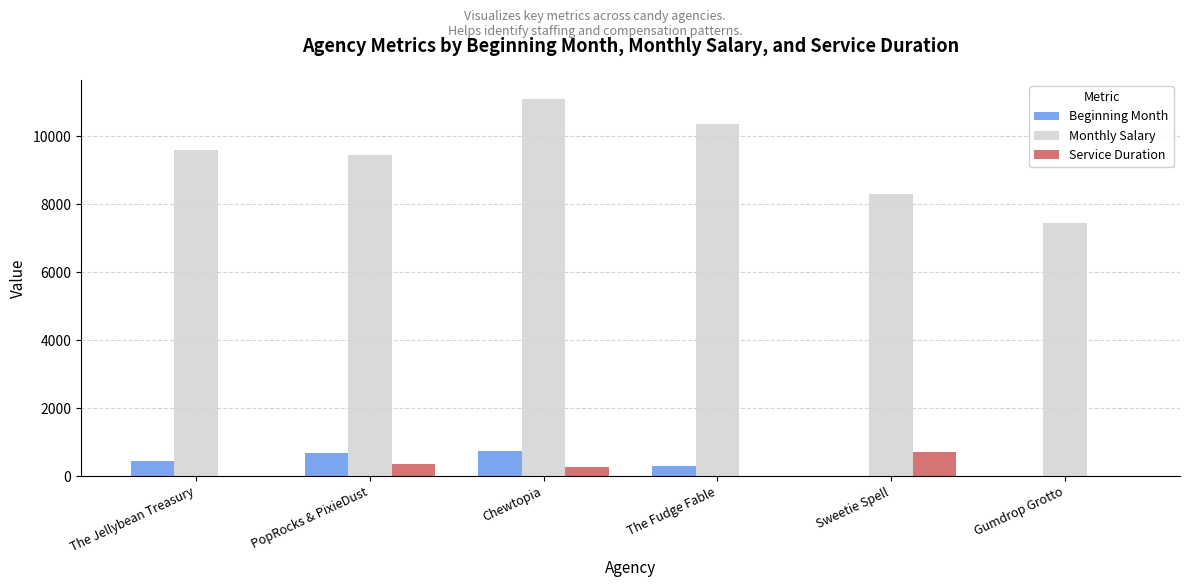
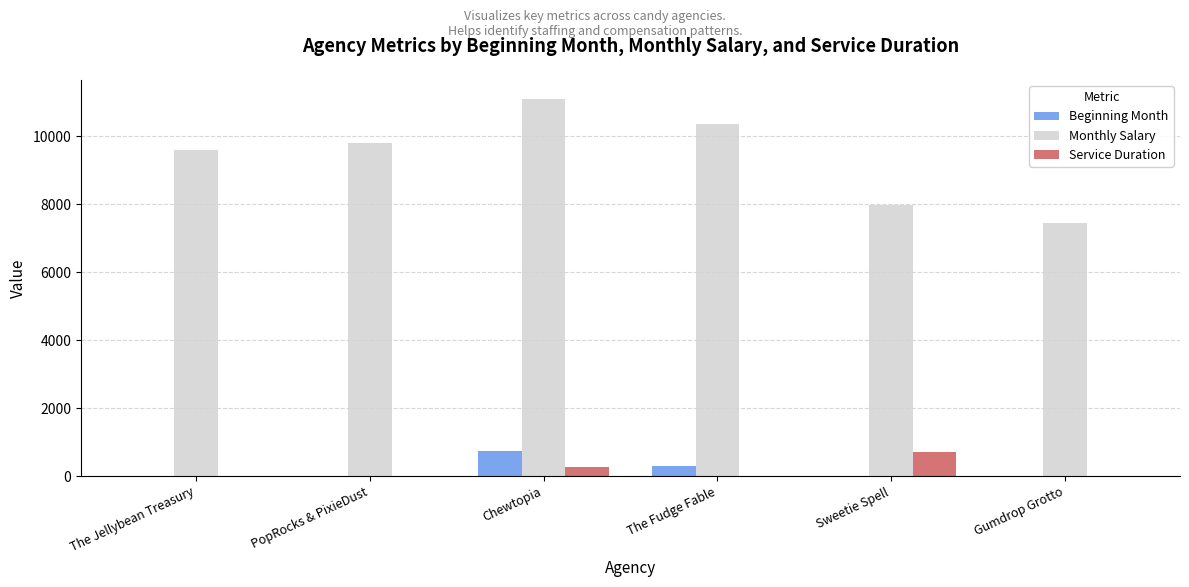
  {
    "Beginning Month": {
-     "The Jellybean Treasury": 400,
-     "PopRocks & PixieDust": 700,
+     "The Jellybean Treasury": 0,
+     "PopRocks & PixieDust": 0,
      "Chewtopia": 700,
      "The Fudge Fable": 300
    },
    "Monthly Salary": {
      "The Jellybean Treasury": 9600,
-     "PopRocks & PixieDust": 9400,
+     "PopRocks & PixieDust": 9800,
      "Chewtopia": 11100,
      "The Fudge Fable": 10400,
-     "Sweetie Spell": 8300,
+     "Sweetie Spell": 8000,
      "Gumdrop Grotto": 7400
    },
    "Service Duration": {
-     "PopRocks & PixieDust": 400,
+     "PopRocks & PixieDust": 0,
      "Chewtopia": 300,
      "Sweetie Spell": 700
    }
  }
